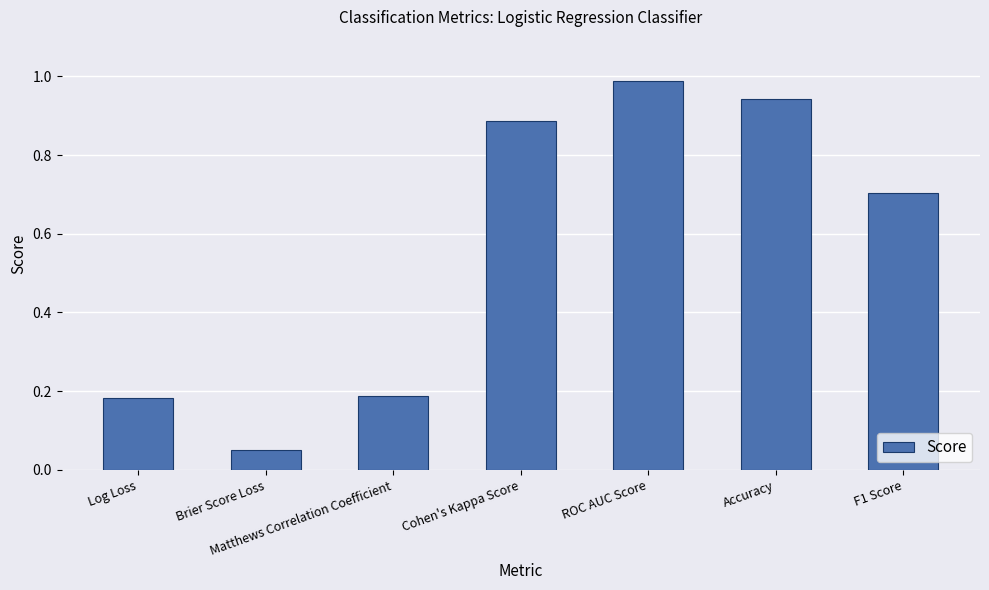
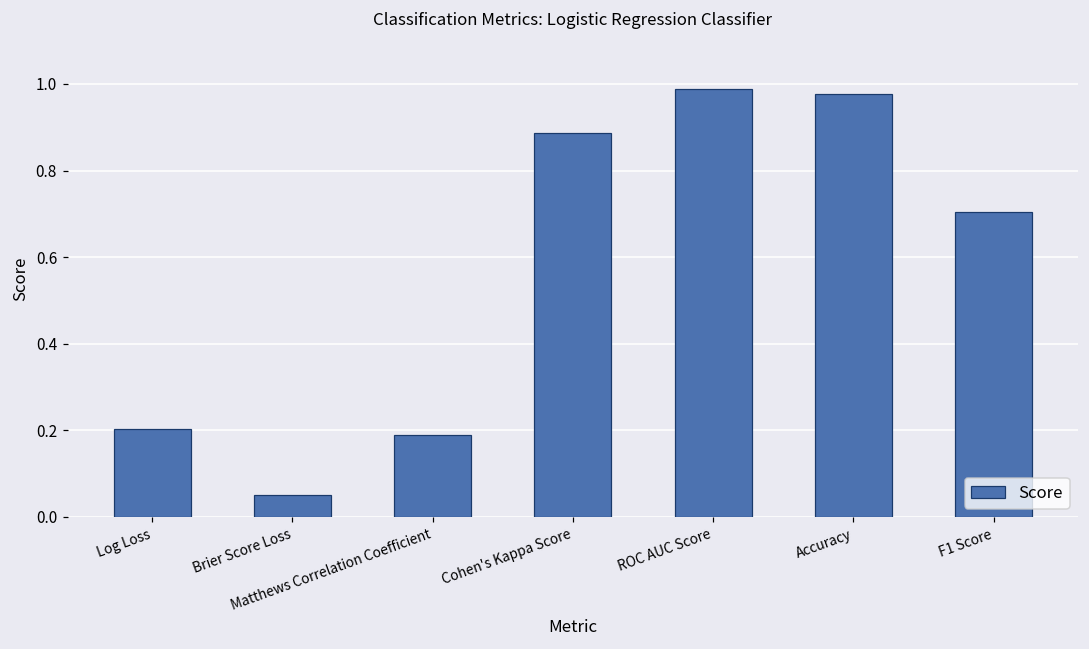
  {
-   "Log Loss": 0.18,
+   "Log Loss": 0.20,
    "Brier Score Loss": 0.05,
    "Matthews Correlation Coefficient": 0.19,
    "Cohen's Kappa Score": 0.89,
    "ROC AUC Score": 0.99,
-   "Accuracy": 0.94,
+   "Accuracy": 0.98,
    "F1 Score": 0.70
  }
